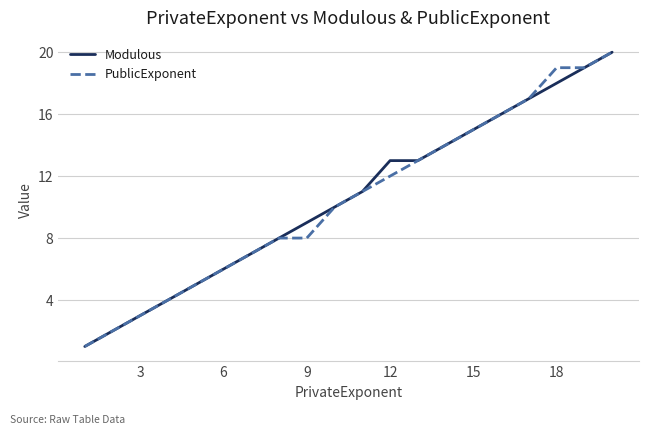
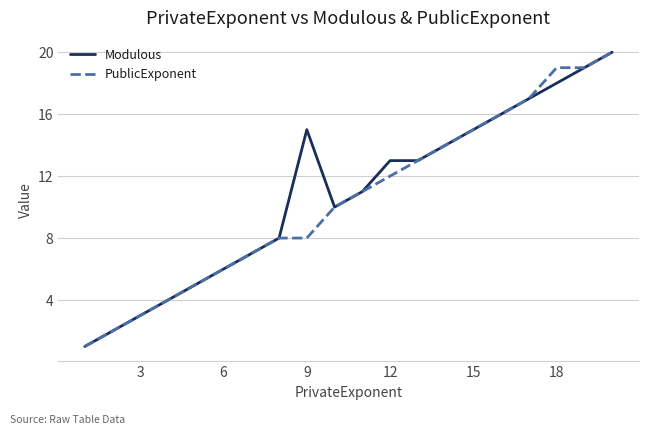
  {
    "Modulous": {
-     "9": 9,
+     "9": 15,
      "12": 13,
      "18": 18
    },
    "PublicExponent": {
      "9": 8,
      "12": 12,
      "18": 19
    }
  }
